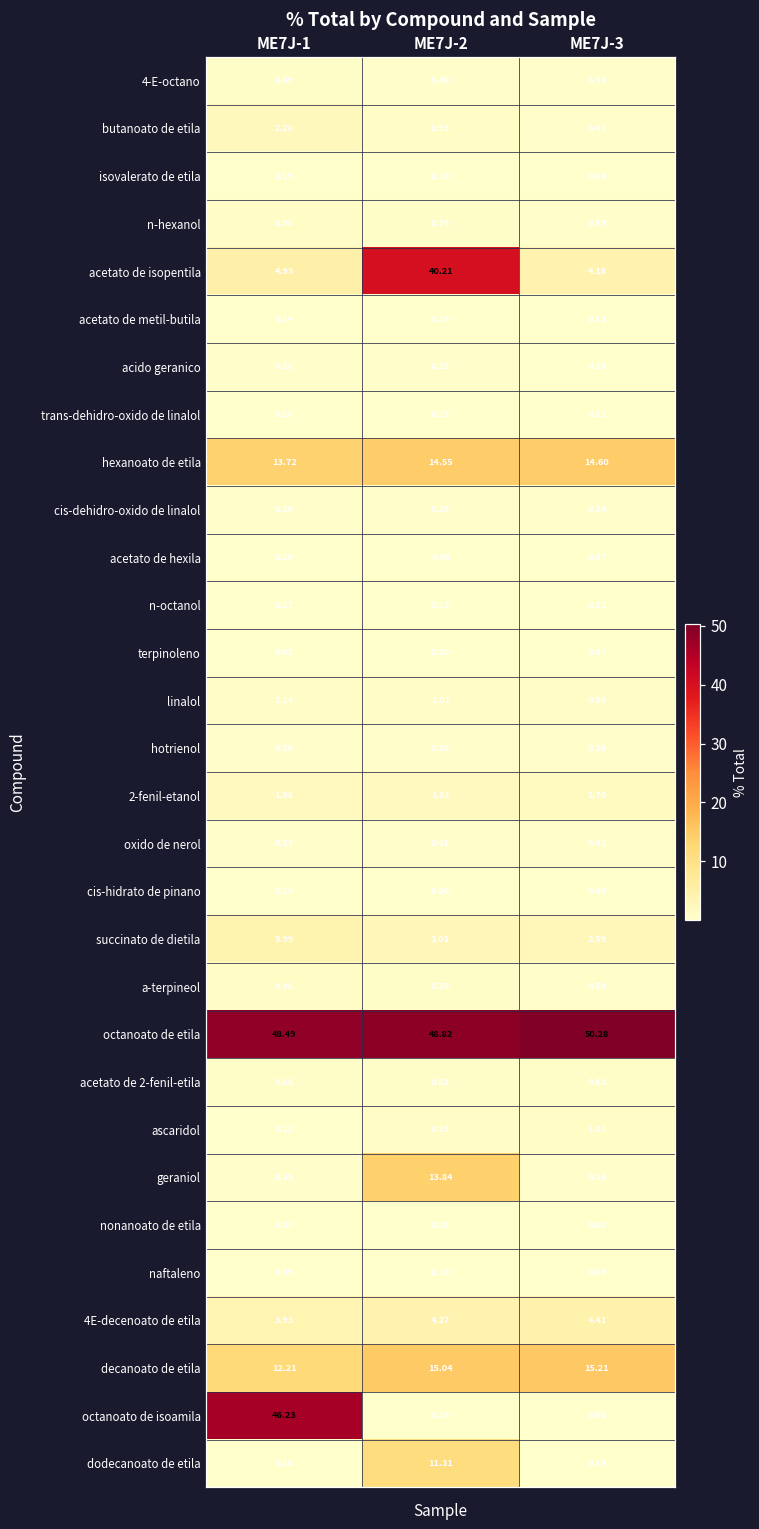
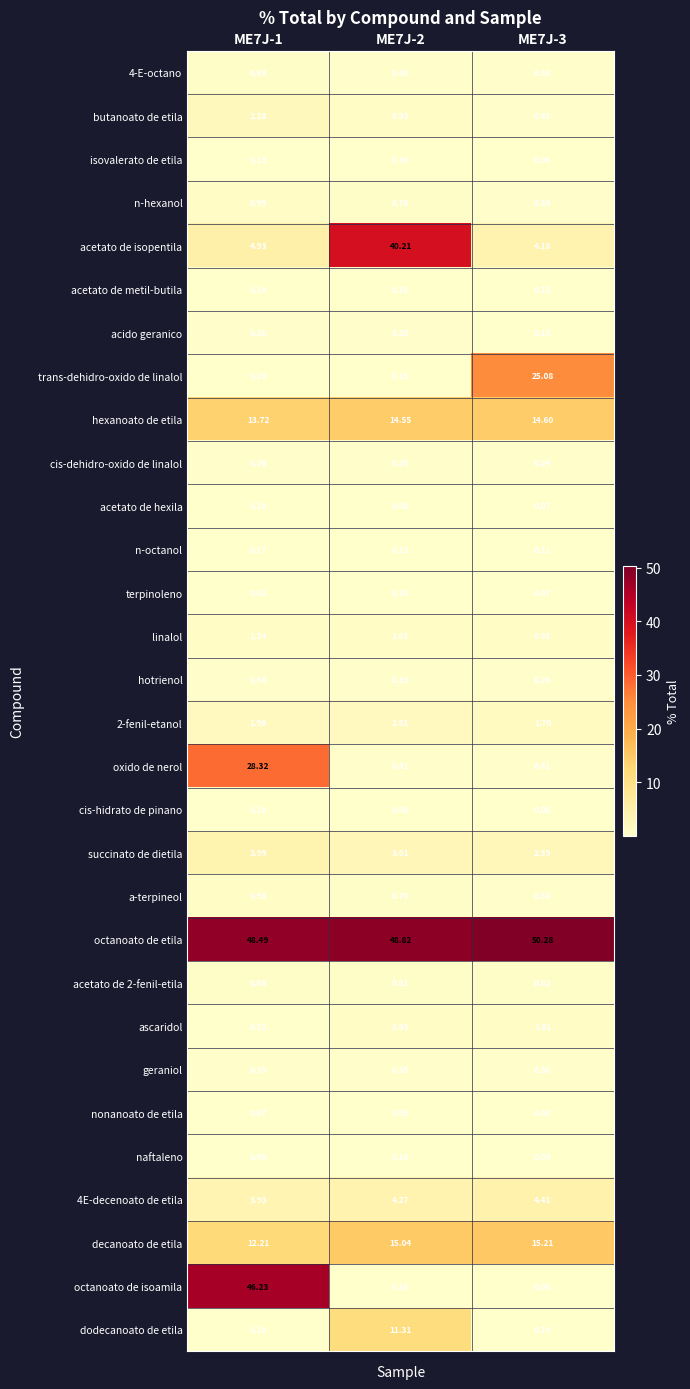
  {
    "4-E-octano": {
      "ME7J-1": 0.69,
      "ME7J-2": 0.40,
      "ME7J-3": 0.36
    },
    "butanoato de etila": {
      "ME7J-1": 2.28,
      "ME7J-2": 0.93,
      "ME7J-3": 0.41
    },
    "isovalerato de etila": {
      "ME7J-1": 0.19,
      "ME7J-2": 0.10,
      "ME7J-3": 0.06
    },
    "n-hexanol": {
      "ME7J-1": 0.95,
      "ME7J-2": 0.76,
      "ME7J-3": 0.59
    },
    "acetato de isopentila": {
      "ME7J-1": 4.93,
      "ME7J-2": 40.21,
      "ME7J-3": 4.18
    },
    "acetato de metil-butila": {
      "ME7J-1": 0.14,
      "ME7J-2": 0.16,
      "ME7J-3": 0.13
    },
    "acido geranico": {
      "ME7J-1": 0.28,
      "ME7J-2": 0.25,
      "ME7J-3": 0.15
    },
    "trans-dehidro-oxido de linalol": {
      "ME7J-1": 0.20,
      "ME7J-2": 0.15,
-     "ME7J-3": 0.11
+     "ME7J-3": 25.08
    },
    "hexanoato de etila": {
      "ME7J-1": 13.72,
      "ME7J-2": 14.55,
      "ME7J-3": 14.60
    },
    "cis-dehidro-oxido de linalol": {
      "ME7J-1": 0.26,
      "ME7J-2": 0.26,
      "ME7J-3": 0.24
    },
    "acetato de hexila": {
      "ME7J-1": 0.10,
      "ME7J-2": 0.08,
      "ME7J-3": 0.07
    },
    "n-octanol": {
      "ME7J-1": 0.17,
      "ME7J-2": 0.13,
      "ME7J-3": 0.11
    },
    "terpinoleno": {
      "ME7J-1": 0.02,
      "ME7J-2": 0.10,
      "ME7J-3": 0.07
    },
    "linalol": {
      "ME7J-1": 1.14,
      "ME7J-2": 1.01,
      "ME7J-3": 0.95
    },
    "hotrienol": {
      "ME7J-1": 0.56,
      "ME7J-2": 0.33,
      "ME7J-3": 0.26
    },
    "2-fenil-etanol": {
      "ME7J-1": 1.98,
      "ME7J-2": 1.81,
      "ME7J-3": 1.70
    },
    "oxido de nerol": {
-     "ME7J-1": 0.53,
+     "ME7J-1": 28.32,
      "ME7J-2": 0.41,
      "ME7J-3": 0.41
    },
    "cis-hidrato de pinano": {
      "ME7J-1": 0.18,
      "ME7J-2": 0.06,
      "ME7J-3": 0.08
    },
    "succinato de dietila": {
      "ME7J-1": 3.99,
      "ME7J-2": 3.01,
      "ME7J-3": 2.59
    },
    "a-terpineol": {
      "ME7J-1": 0.98,
      "ME7J-2": 0.70,
      "ME7J-3": 0.58
    },
    "octanoato de etila": {
      "ME7J-1": 48.49,
      "ME7J-2": 48.82,
      "ME7J-3": 50.28
    },
    "acetato de 2-fenil-etila": {
      "ME7J-1": 0.66,
      "ME7J-2": 0.61,
      "ME7J-3": 0.62
    },
    "ascaridol": {
      "ME7J-1": 0.12,
      "ME7J-2": 0.93,
      "ME7J-3": 1.01
    },
    "geraniol": {
      "ME7J-1": 0.39,
-     "ME7J-2": 13.84,
+     "ME7J-2": 0.35,
      "ME7J-3": 0.36
    },
    "nonanoato de etila": {
      "ME7J-1": 0.07,
      "ME7J-2": 0.09,
      "ME7J-3": 0.08
    },
    "naftaleno": {
      "ME7J-1": 0.09,
      "ME7J-2": 0.10,
      "ME7J-3": 0.09
    },
    "4E-decenoato de etila": {
      "ME7J-1": 3.93,
      "ME7J-2": 4.27,
      "ME7J-3": 4.41
    },
    "decanoato de etila": {
      "ME7J-1": 12.21,
      "ME7J-2": 15.04,
      "ME7J-3": 15.21
    },
    "octanoato de isoamila": {
      "ME7J-1": 46.23,
      "ME7J-2": 0.16,
      "ME7J-3": 0.06
    },
    "dodecanoato de etila": {
      "ME7J-1": 0.10,
      "ME7J-2": 11.31,
      "ME7J-3": 0.14
    }
  }
